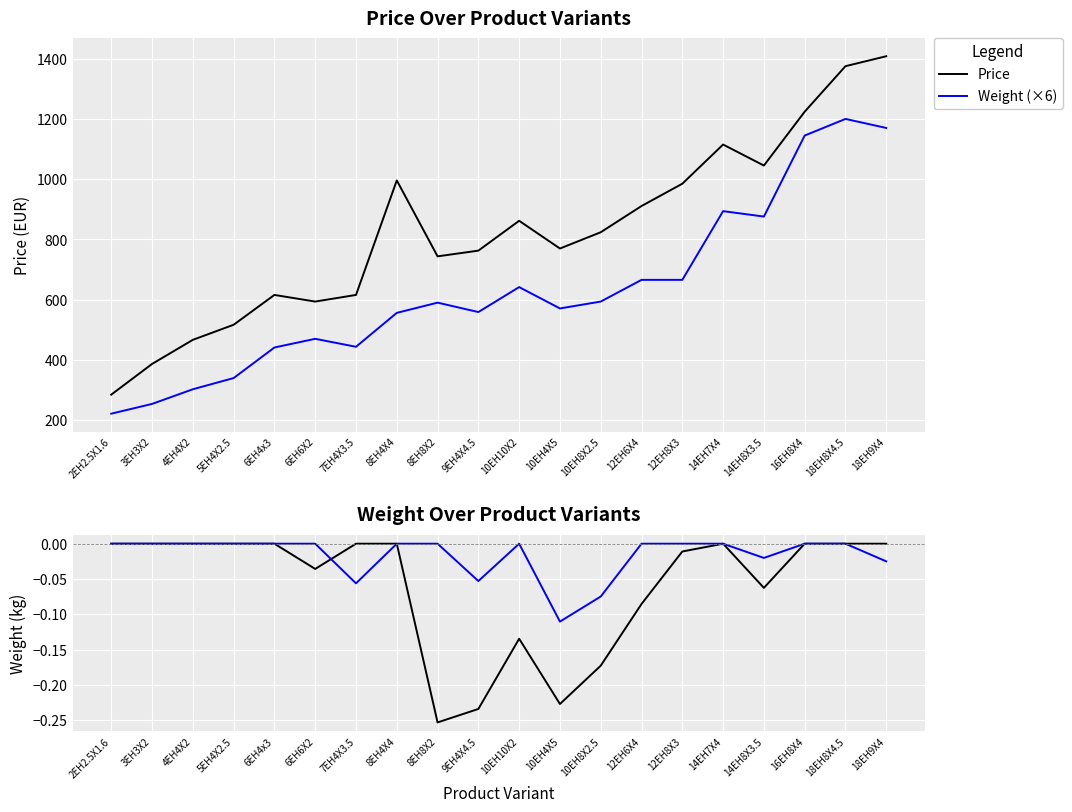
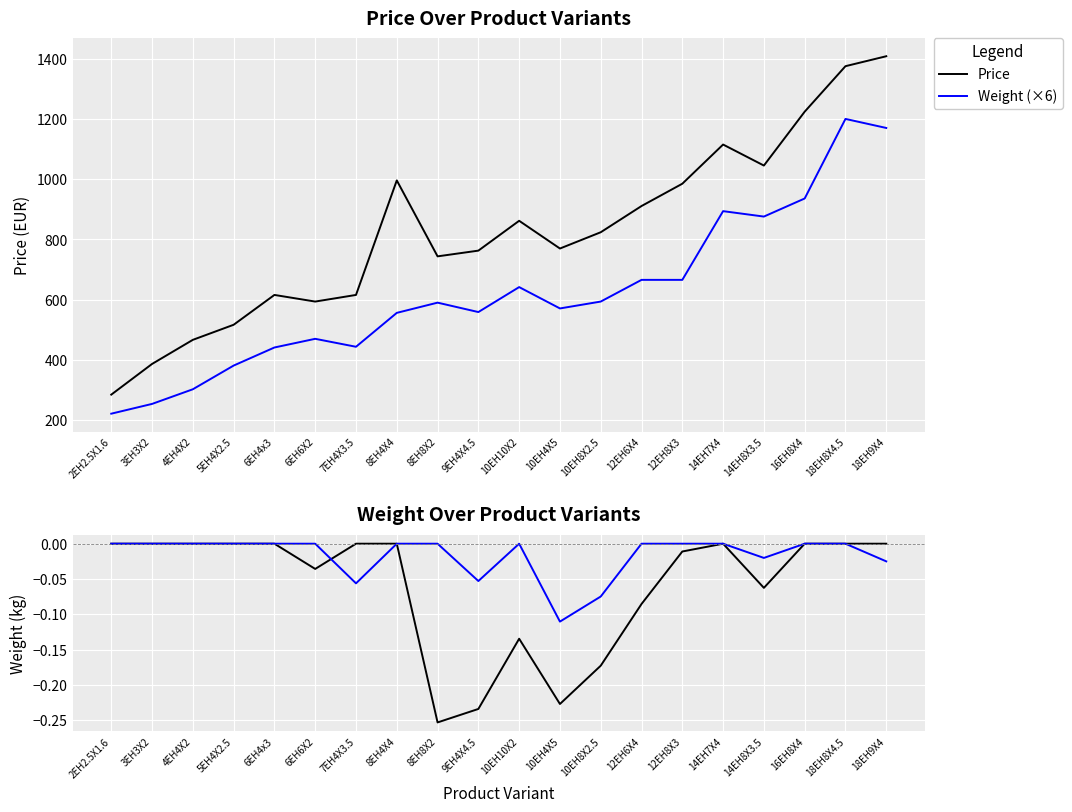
  {
    "Price Over Product Variants": {
      "Price": {
        "2EH2.5X1.6": 290,
        "3EH3X2": 390,
        "4EH4X2": 470,
        "5EH4X2.5": 520,
        "6EH4x3": 620,
        "6EH6X2": 590,
        "7EH4X3.5": 620,
        "8EH4X4": 1000,
        "8EH8X2": 740,
        "9EH4X4.5": 760,
        "10EH10X2": 860,
        "10EH4X5": 770,
        "10EH8X2.5": 820,
        "12EH6X4": 910,
        "12EH8X3": 990,
        "14EH7X4": 1120,
        "14EH8X3.5": 1050,
        "16EH8X4": 1220,
        "18EH8X4.5": 1380,
        "18EH9X4": 1410
      },
      "Weight (×6)": {
        "2EH2.5X1.6": 220,
        "3EH3X2": 250,
        "4EH4X2": 300,
-       "5EH4X2.5": 340,
+       "5EH4X2.5": 380,
        "6EH4x3": 440,
        "6EH6X2": 470,
        "7EH4X3.5": 440,
        "8EH4X4": 560,
        "8EH8X2": 590,
        "9EH4X4.5": 560,
        "10EH10X2": 640,
        "10EH4X5": 570,
        "10EH8X2.5": 590,
        "12EH6X4": 670,
        "12EH8X3": 670,
        "14EH7X4": 890,
        "14EH8X3.5": 880,
-       "16EH8X4": 1140,
+       "16EH8X4": 940,
        "18EH8X4.5": 1200,
        "18EH9X4": 1170
      }
    },
    "Weight Over Product Variants": {
      "Price": {
        "6EH6X2": -0.04,
        "7EH4X3.5": 0.00,
        "8EH8X2": -0.25,
        "9EH4X4.5": -0.23,
        "10EH10X2": -0.13,
        "10EH4X5": -0.23,
        "10EH8X2.5": -0.17,
        "12EH6X4": -0.09,
        "12EH8X3": -0.01,
        "14EH8X3.5": -0.06,
        "18EH9X4": 0.00
      }
    }
  }
